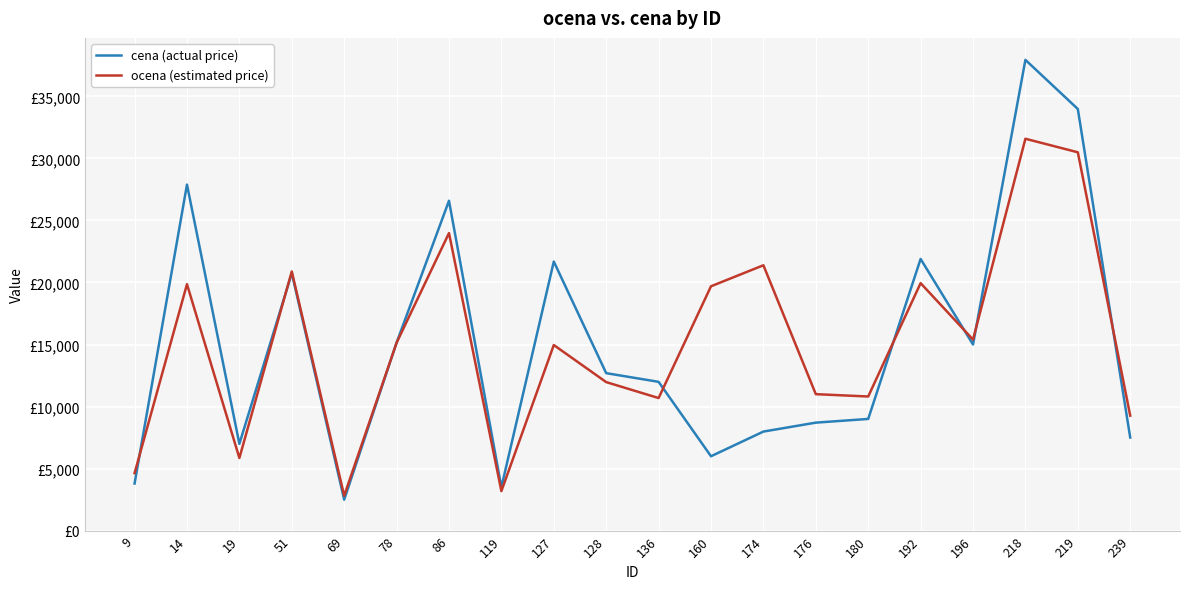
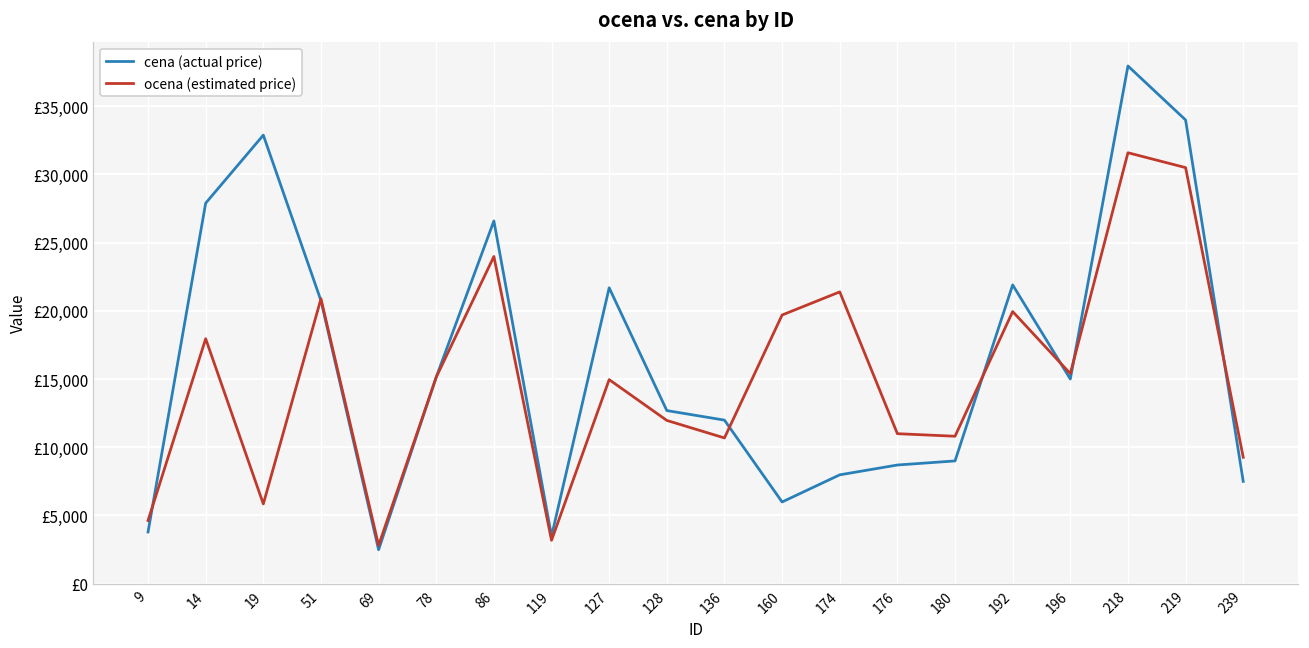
  {
    "cena (actual price)": {
      "9": "£3,800",
      "14": "£27,900",
-     "19": "£7,000",
+     "19": "£32,900",
      "69": "£2,500",
      "86": "£26,600",
      "119": "£3,500",
      "127": "£21,700",
      "128": "£12,700",
      "136": "£12,000",
      "160": "£6,000",
      "174": "£8,000",
      "176": "£8,700",
      "180": "£9,000",
      "192": "£21,900",
      "196": "£15,000",
      "218": "£38,000",
      "219": "£34,000",
      "239": "£7,500"
    },
    "ocena (estimated price)": {
      "9": "£4,600",
-     "14": "£19,900",
+     "14": "£18,000",
      "19": "£5,800",
      "69": "£2,800",
      "86": "£24,000",
      "119": "£3,200",
      "127": "£15,000",
      "128": "£12,000",
      "136": "£10,700",
      "160": "£19,700",
      "174": "£21,400",
      "176": "£11,000",
      "180": "£10,800",
      "192": "£19,900",
      "196": "£15,400",
      "218": "£31,600",
      "219": "£30,500",
      "239": "£9,300"
    }
  }
